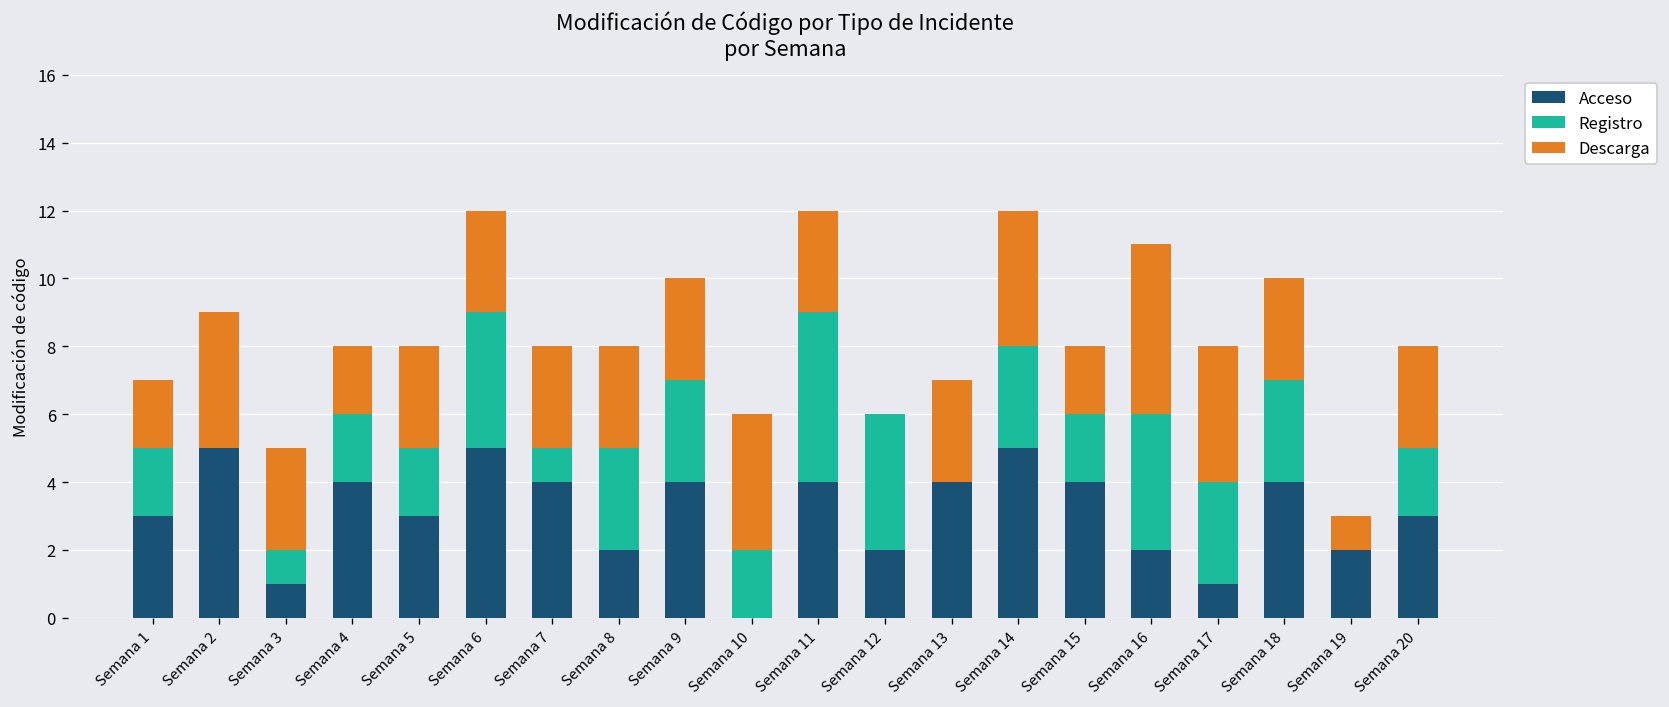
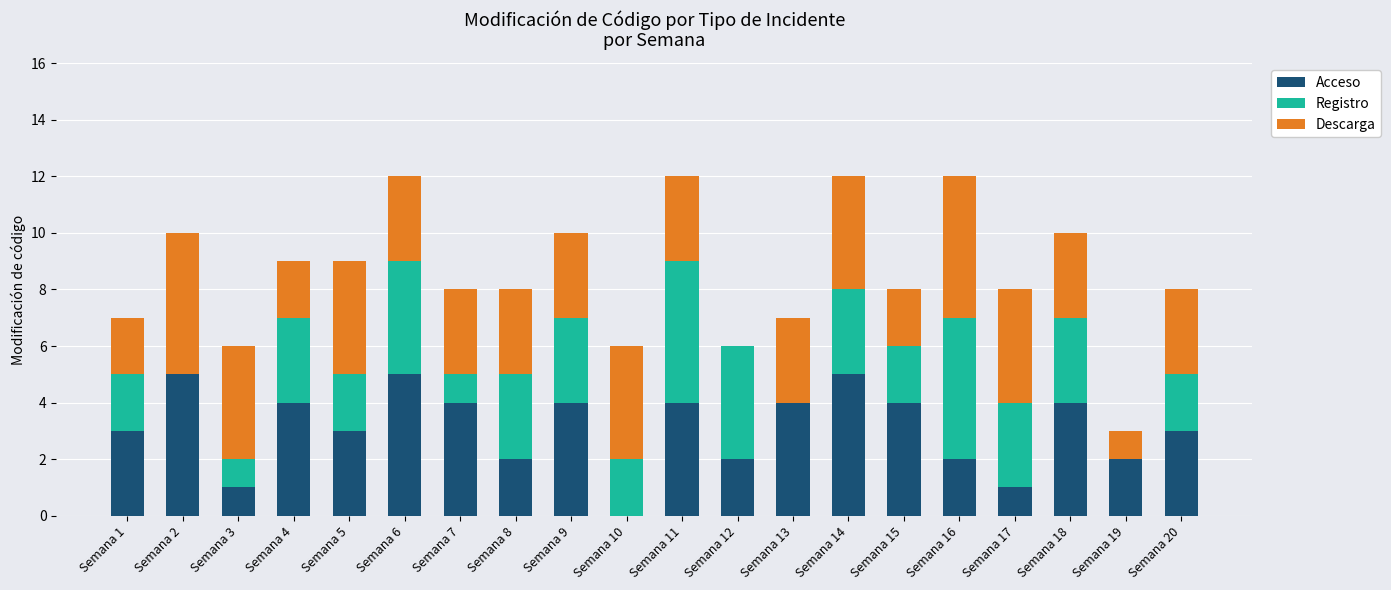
  {
    "Acceso": {
      "Semana 1": 3,
      "Semana 2": 5,
      "Semana 3": 1,
      "Semana 4": 4,
      "Semana 5": 3,
      "Semana 6": 5,
      "Semana 7": 4,
      "Semana 8": 2,
      "Semana 9": 4,
      "Semana 10": 0,
      "Semana 11": 4,
      "Semana 12": 2,
      "Semana 13": 4,
      "Semana 14": 5,
      "Semana 15": 4,
      "Semana 16": 2,
      "Semana 17": 1,
      "Semana 18": 4,
      "Semana 19": 2,
      "Semana 20": 3
    },
    "Registro": {
      "Semana 1": 2,
      "Semana 2": 0,
      "Semana 3": 1,
-     "Semana 4": 2,
+     "Semana 4": 3,
      "Semana 5": 2,
      "Semana 6": 4,
      "Semana 7": 1,
      "Semana 8": 3,
      "Semana 9": 3,
      "Semana 10": 2,
      "Semana 11": 5,
      "Semana 12": 4,
      "Semana 13": 0,
      "Semana 14": 3,
      "Semana 15": 2,
-     "Semana 16": 4,
+     "Semana 16": 5,
      "Semana 17": 3,
      "Semana 18": 3,
      "Semana 19": 0,
      "Semana 20": 2
    },
    "Descarga": {
      "Semana 1": 2,
-     "Semana 2": 4,
-     "Semana 3": 3,
+     "Semana 2": 5,
+     "Semana 3": 4,
      "Semana 4": 2,
-     "Semana 5": 3,
+     "Semana 5": 4,
      "Semana 6": 3,
      "Semana 7": 3,
      "Semana 8": 3,
      "Semana 9": 3,
      "Semana 10": 4,
      "Semana 11": 3,
      "Semana 12": 0,
      "Semana 13": 3,
      "Semana 14": 4,
      "Semana 15": 2,
      "Semana 16": 5,
      "Semana 17": 4,
      "Semana 18": 3,
      "Semana 19": 1,
      "Semana 20": 3
    }
  }
